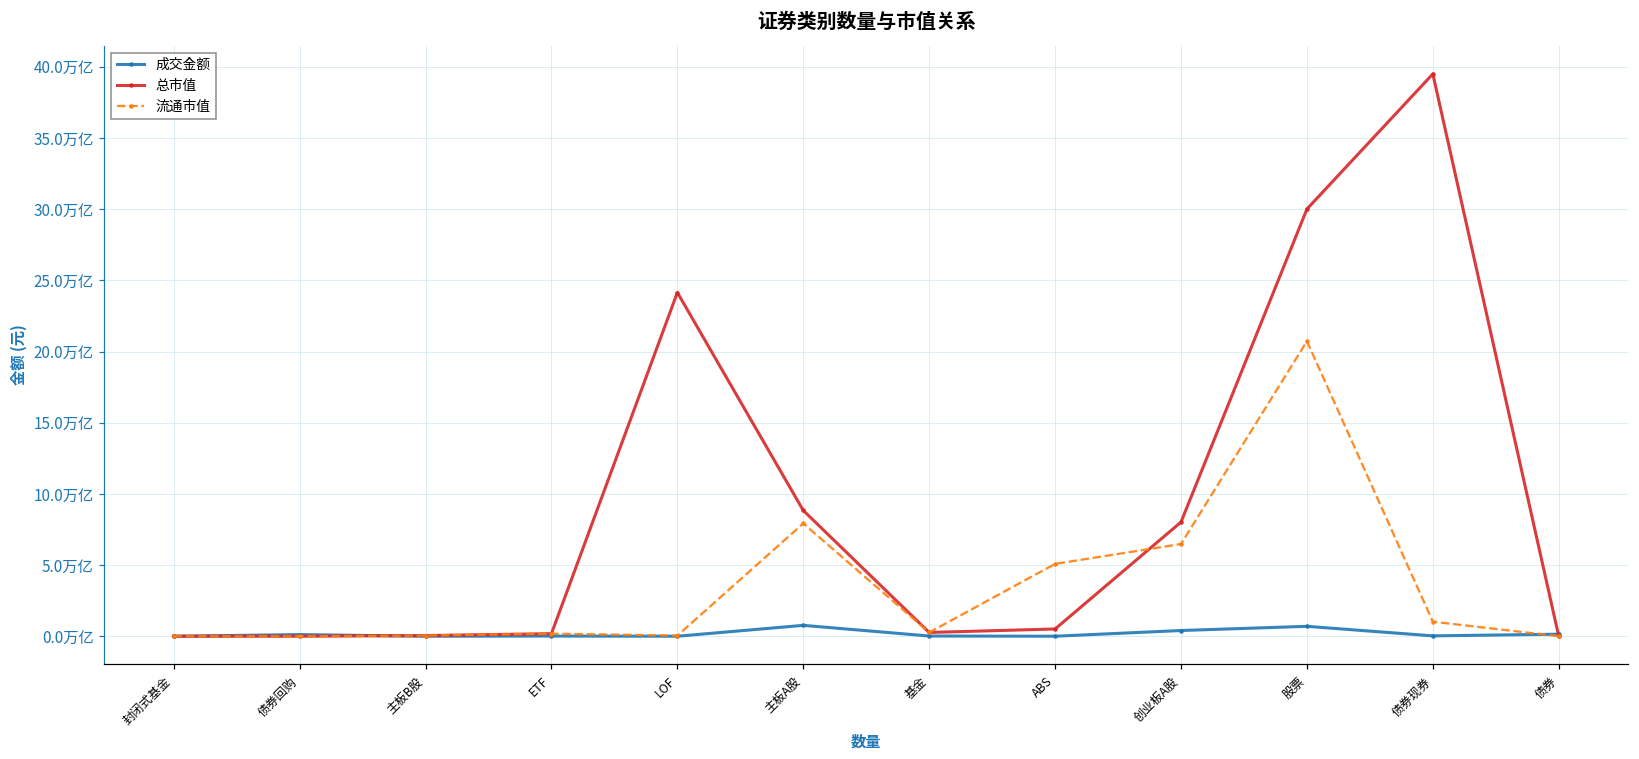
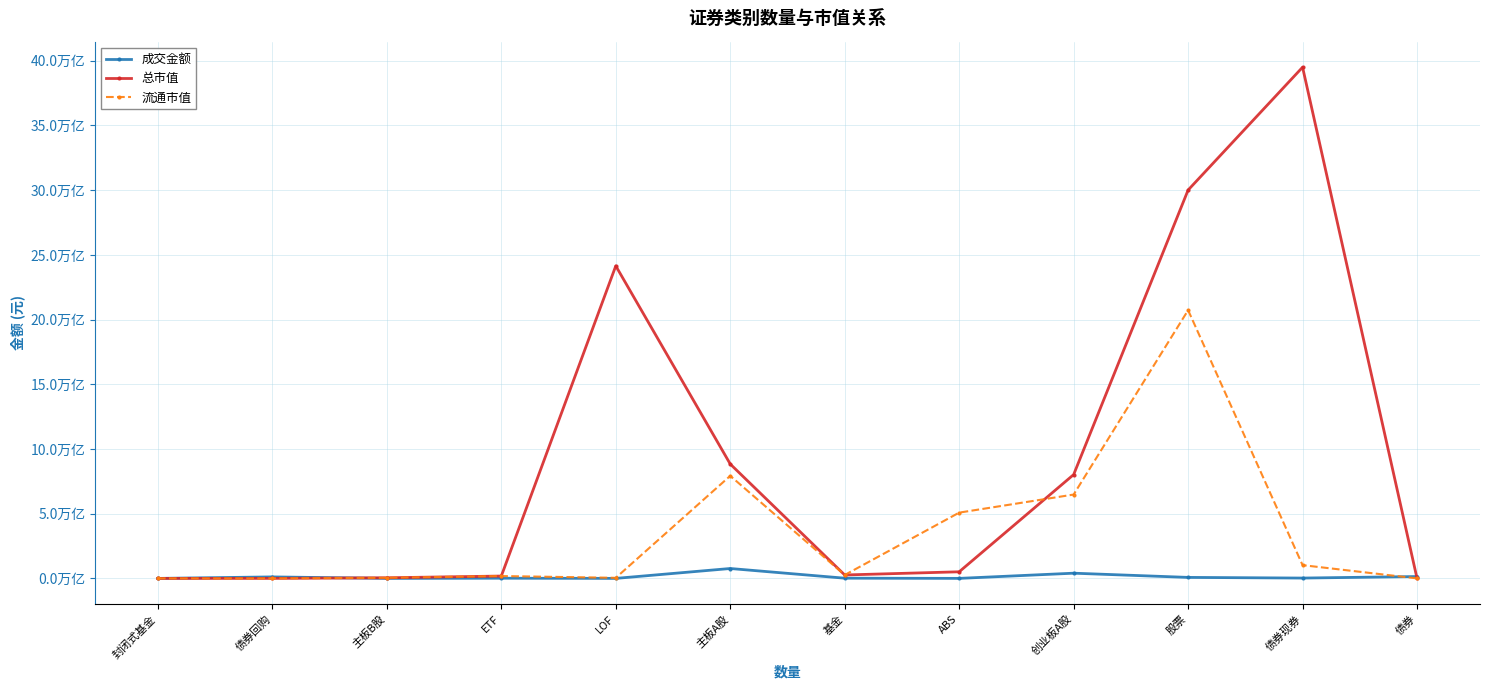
  {
    "成交金额": {
      "主板A股": "0.8万亿",
      "基金": "0.0万亿",
      "ABS": "0.0万亿",
      "创业板A股": "0.4万亿",
-     "股票": "0.7万亿",
+     "股票": "0.1万亿",
      "债券现券": "0.0万亿"
    },
    "总市值": {
      "LOF": "24.1万亿",
      "主板A股": "8.8万亿",
      "ABS": "0.5万亿",
      "创业板A股": "8.0万亿",
      "股票": "30.0万亿",
      "债券现券": "39.5万亿"
    },
    "流通市值": {
      "主板A股": "7.9万亿",
      "ABS": "5.1万亿",
      "创业板A股": "6.5万亿",
      "股票": "20.7万亿",
      "债券现券": "1.0万亿"
    }
  }
